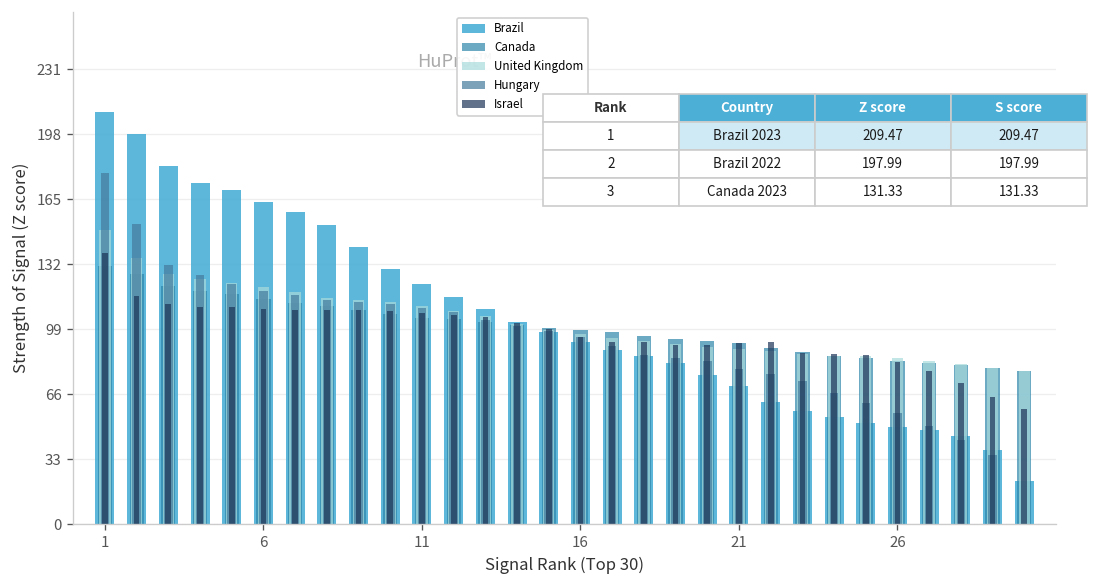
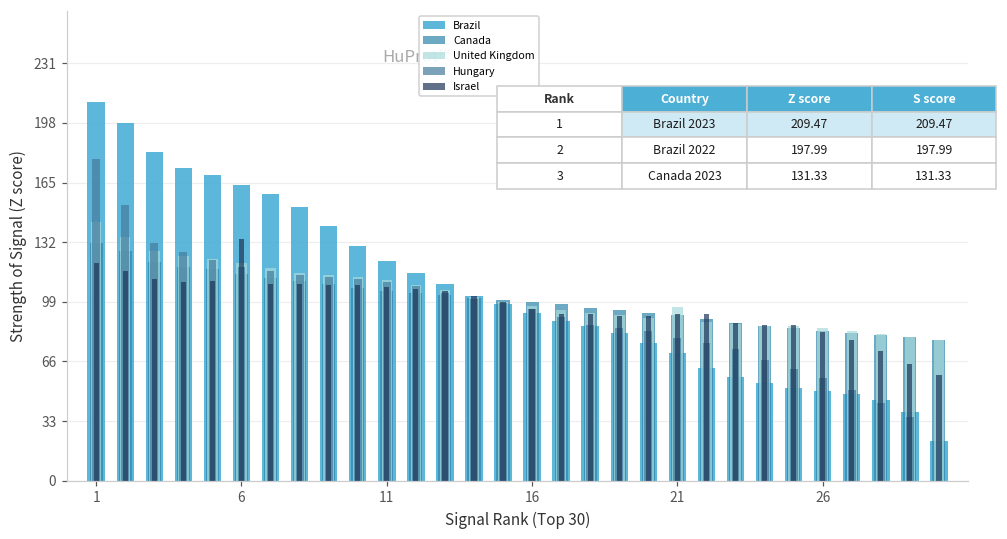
  {
    "United Kingdom": {
-     "1": 149,
-     "21": 89,
+     "1": 143,
+     "21": 96,
      "26": 84
    },
    "Israel": {
-     "1": 138,
-     "6": 109
+     "1": 120,
+     "6": 134
    }
  }
